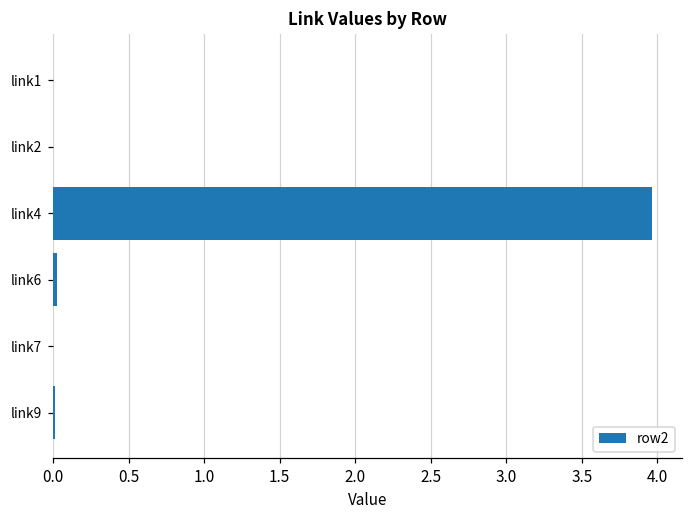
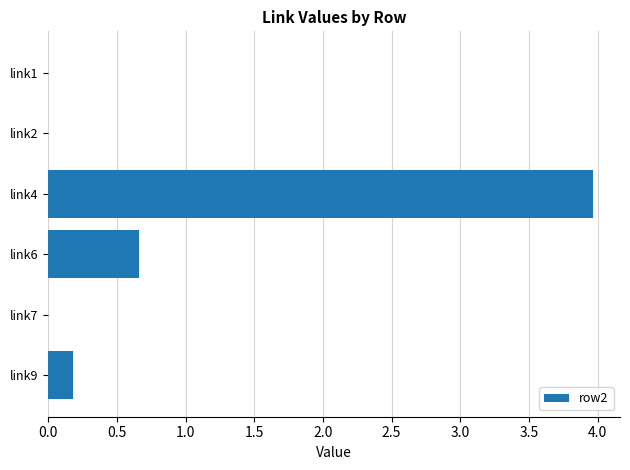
  {
    "link4": 3.97,
-   "link6": 0.03,
-   "link9": 0.01
+   "link6": 0.66,
+   "link9": 0.18
  }
